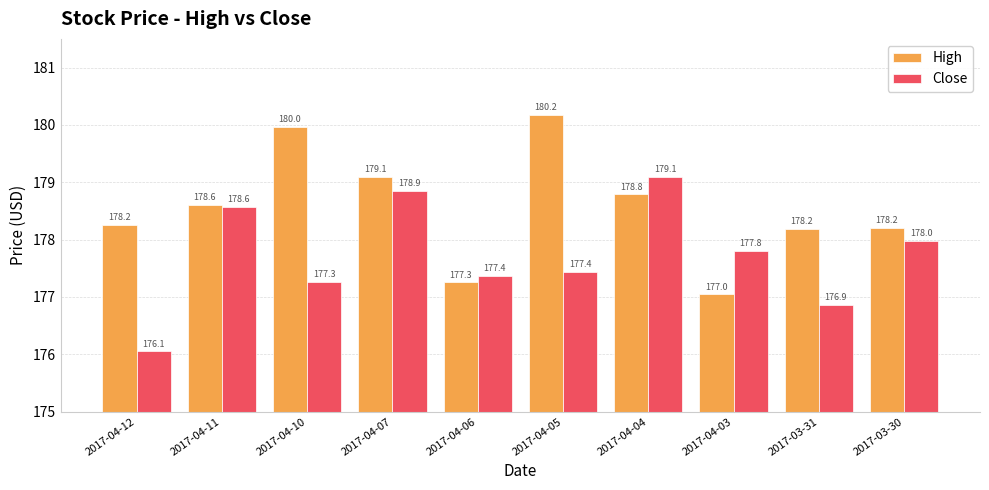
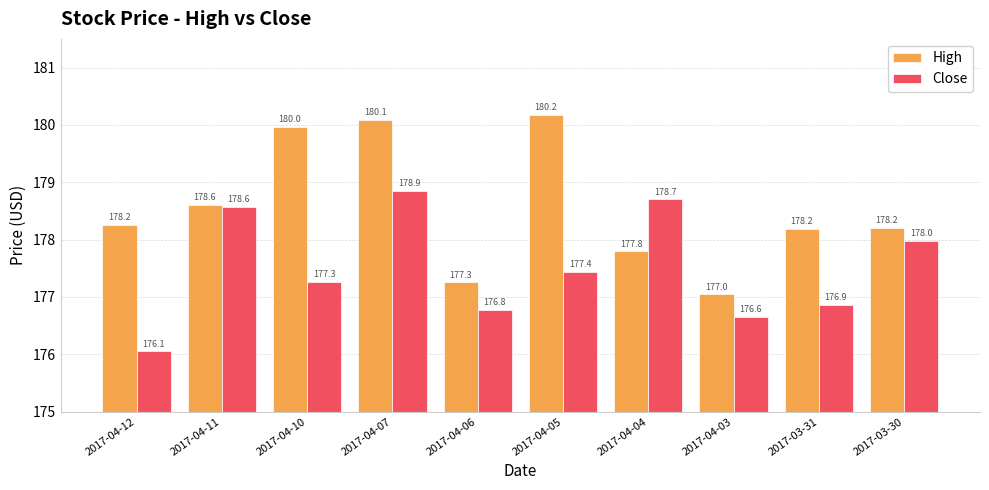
  {
    "High": {
      "2017-04-12": 178.2,
      "2017-04-11": 178.6,
      "2017-04-10": 180.0,
-     "2017-04-07": 179.1,
+     "2017-04-07": 180.1,
      "2017-04-06": 177.3,
      "2017-04-05": 180.2,
-     "2017-04-04": 178.8,
+     "2017-04-04": 177.8,
      "2017-04-03": 177.0,
      "2017-03-31": 178.2,
      "2017-03-30": 178.2
    },
    "Close": {
      "2017-04-12": 176.1,
      "2017-04-11": 178.6,
      "2017-04-10": 177.3,
      "2017-04-07": 178.9,
-     "2017-04-06": 177.4,
+     "2017-04-06": 176.8,
      "2017-04-05": 177.4,
-     "2017-04-04": 179.1,
-     "2017-04-03": 177.8,
+     "2017-04-04": 178.7,
+     "2017-04-03": 176.6,
      "2017-03-31": 176.9,
      "2017-03-30": 178.0
    }
  }
